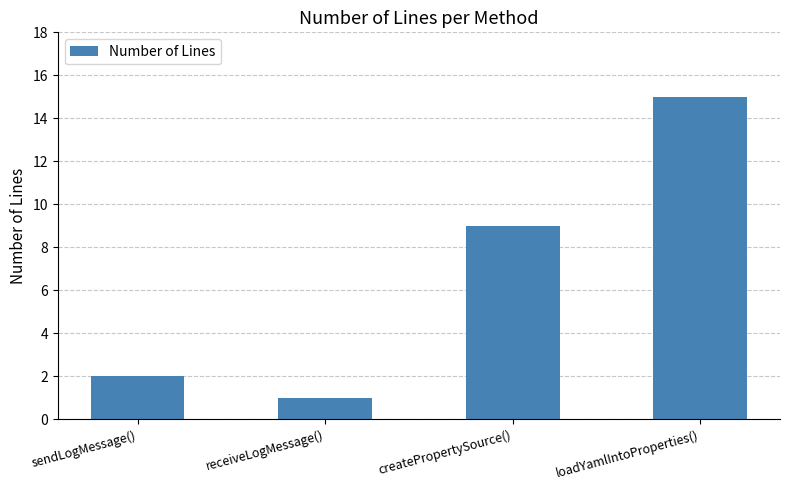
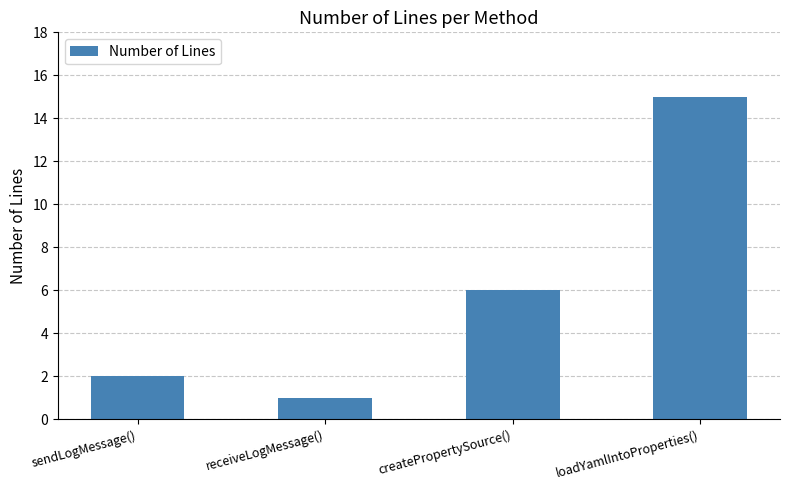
  {
    "sendLogMessage()": 2,
    "receiveLogMessage()": 1,
-   "createPropertySource()": 9,
+   "createPropertySource()": 6,
    "loadYamlIntoProperties()": 15
  }
